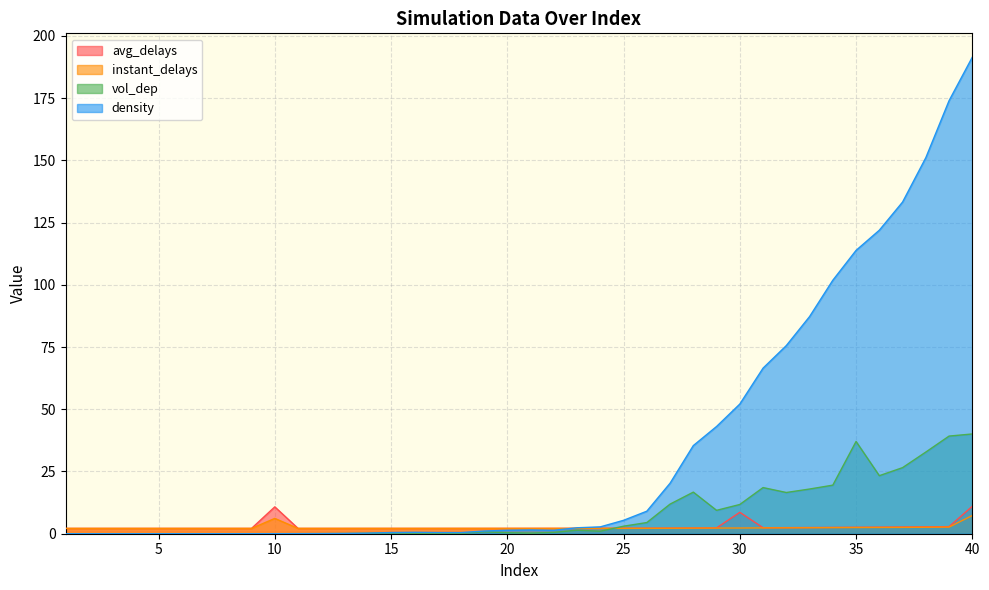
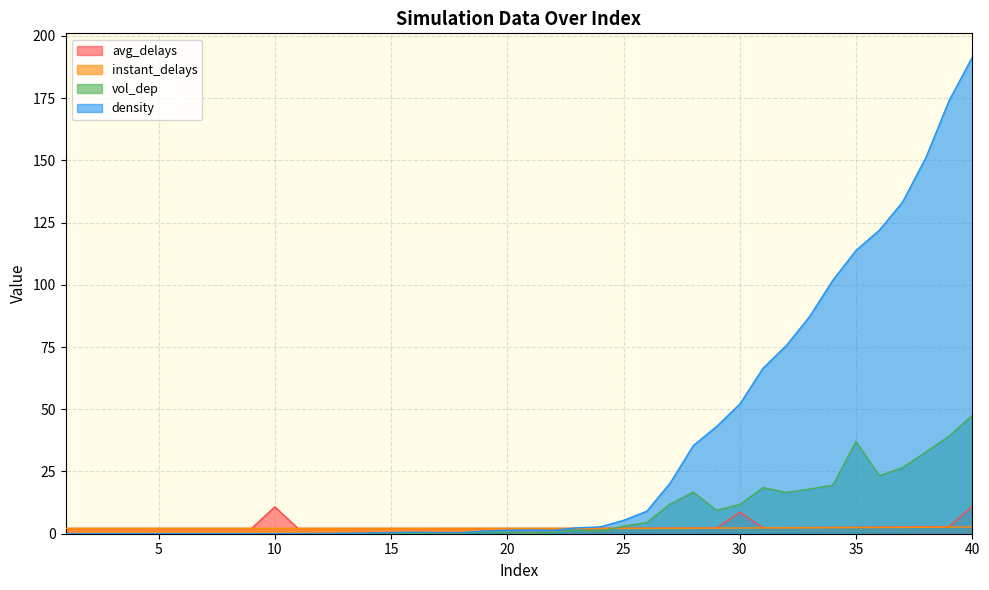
  {
    "avg_delays": {
      "10": 11,
      "30": 9,
      "40": 11
    },
    "instant_delays": {
-     "10": 6,
+     "10": 2,
      "30": 2,
-     "40": 7
+     "40": 3
    },
    "vol_dep": {
      "30": 12,
      "35": 37,
-     "40": 40
+     "40": 48
    },
    "density": {
      "25": 5,
      "30": 52,
      "35": 114,
      "40": 191
    }
  }
